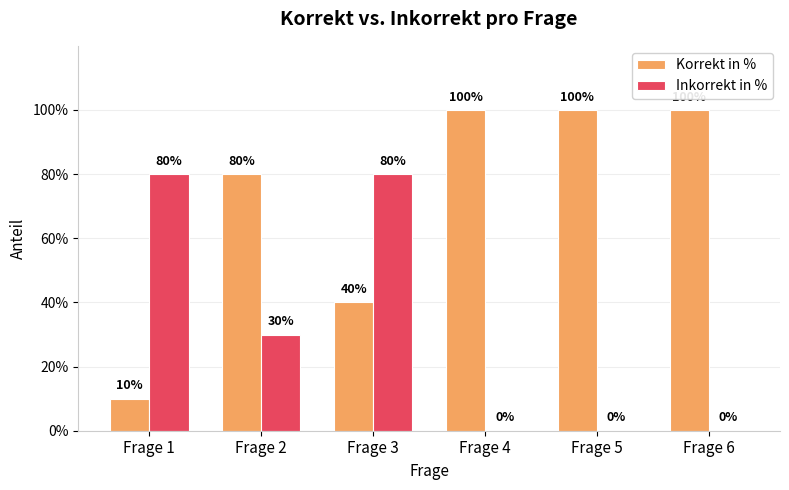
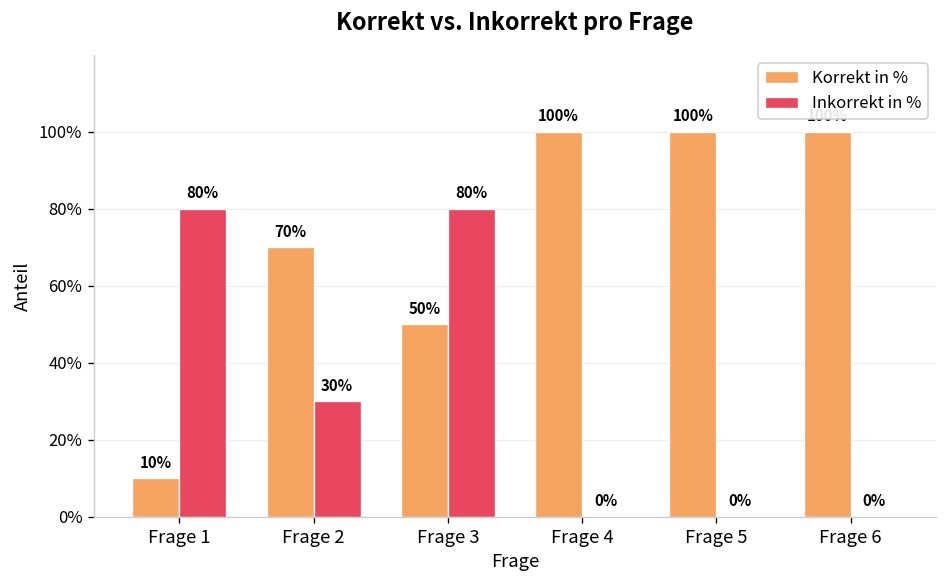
  {
    "Korrekt in %": {
      "Frage 1": "10%",
-     "Frage 2": "80%",
-     "Frage 3": "40%",
+     "Frage 2": "70%",
+     "Frage 3": "50%",
      "Frage 4": "100%",
      "Frage 5": "100%"
    },
    "Inkorrekt in %": {
      "Frage 1": "80%",
      "Frage 2": "30%",
      "Frage 3": "80%",
      "Frage 4": "0%",
      "Frage 5": "0%",
      "Frage 6": "0%"
    }
  }
